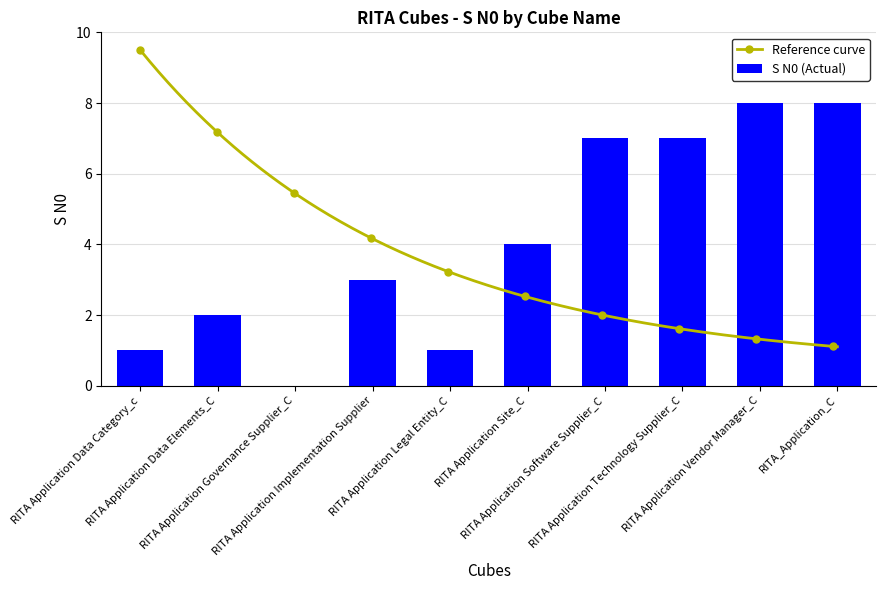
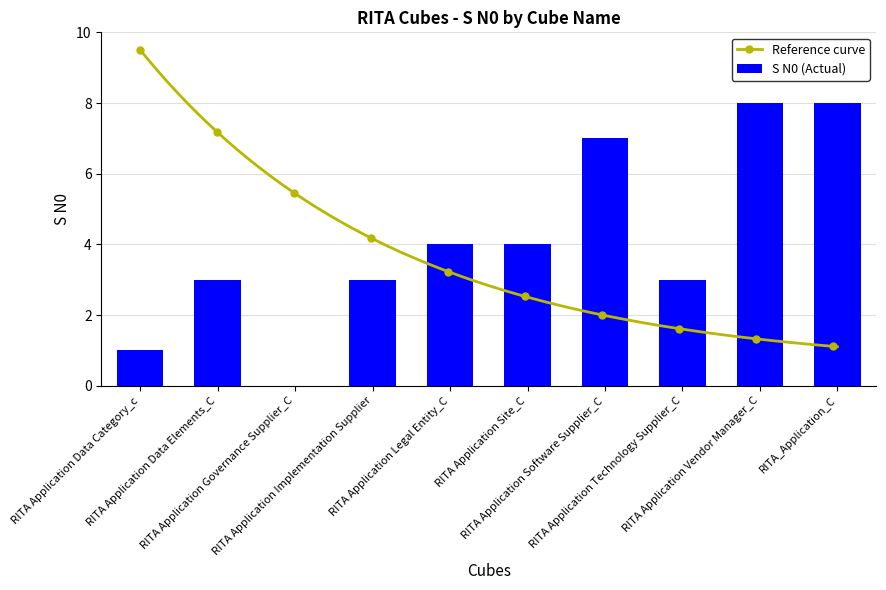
  {
    "Reference curve": {
      "RITA Application Data Category_c": 9.5,
      "RITA_Application_C": 1.1
    },
    "S N0 (Actual)": {
      "RITA Application Data Category_c": 1,
-     "RITA Application Data Elements_C": 2,
+     "RITA Application Data Elements_C": 3,
      "RITA Application Governance Supplier_C": 0,
      "RITA Application Implementation Supplier": 3,
-     "RITA Application Legal Entity_C": 1,
+     "RITA Application Legal Entity_C": 4,
      "RITA Application Site_C": 4,
      "RITA Application Software Supplier_C": 7,
-     "RITA Application Technology Supplier_C": 7,
+     "RITA Application Technology Supplier_C": 3,
      "RITA Application Vendor Manager_C": 8,
      "RITA_Application_C": 8
    }
  }
